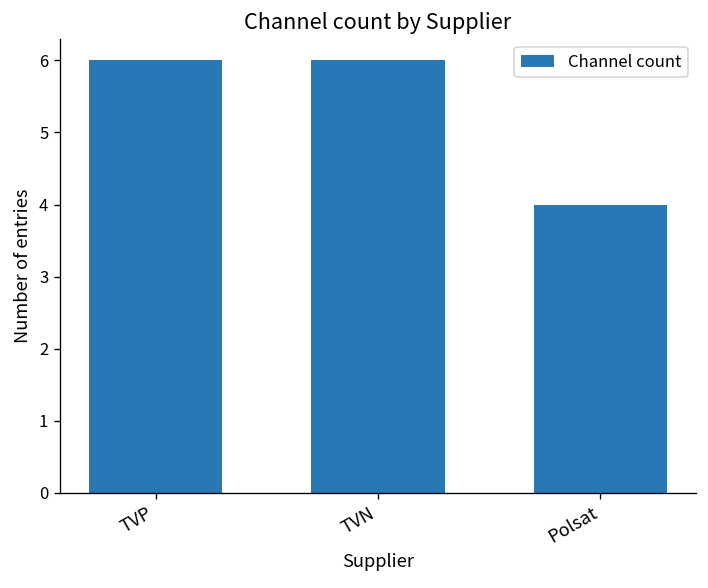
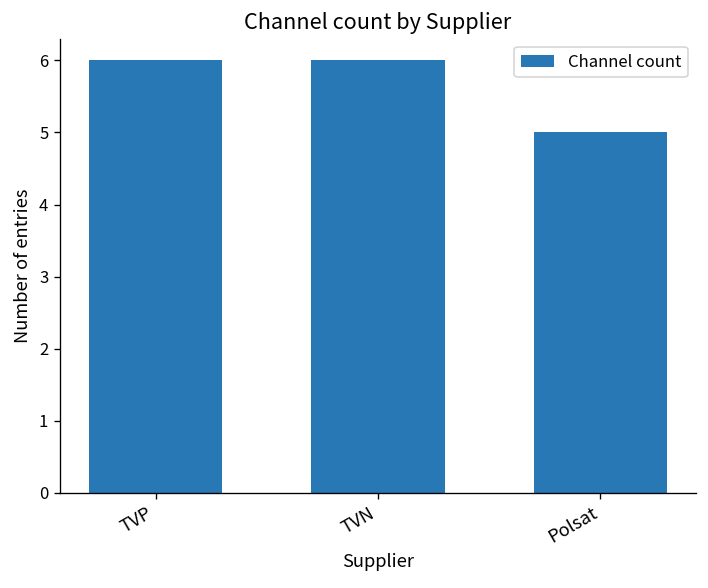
  {
    "TVP": 6,
    "TVN": 6,
-   "Polsat": 4
+   "Polsat": 5
  }
